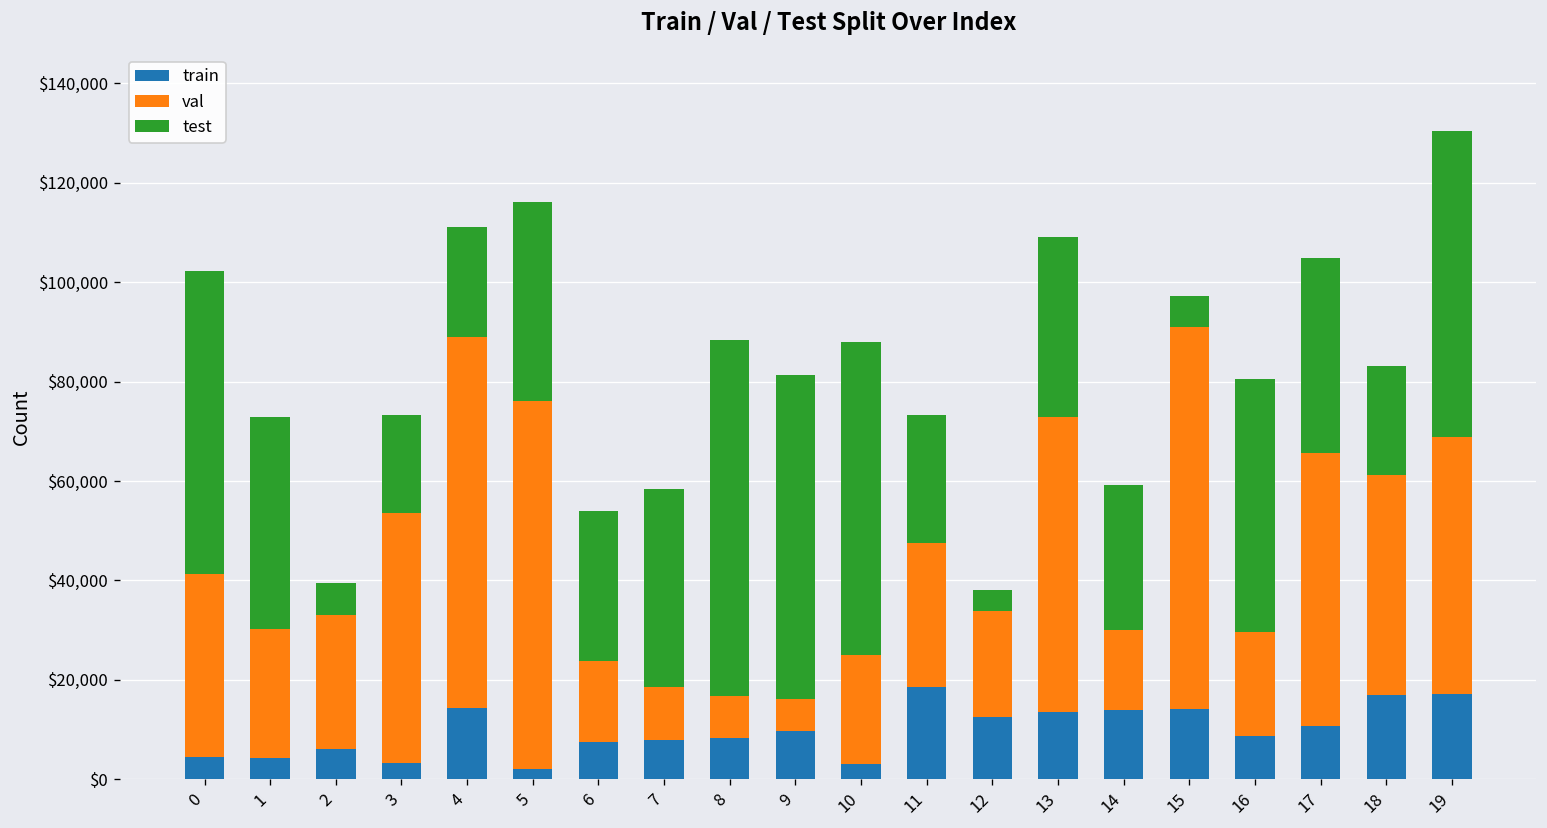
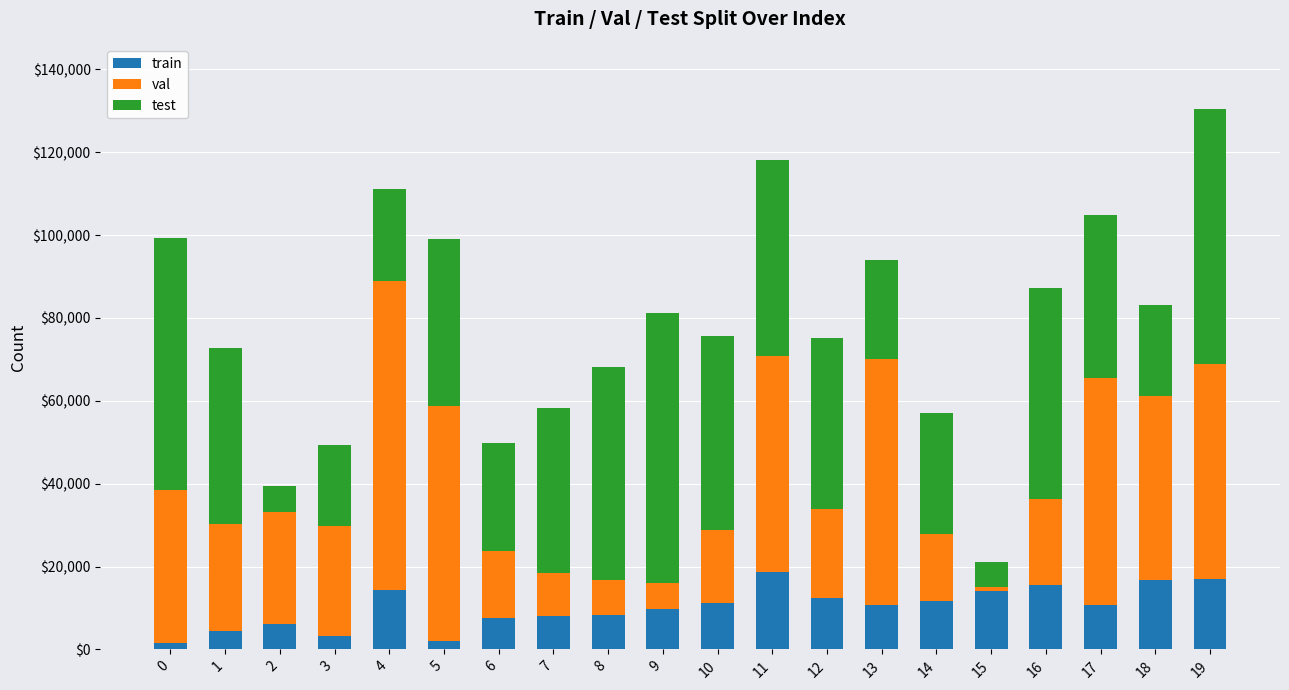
  {
    "train": {
-     "0": "$5,000",
+     "0": "$2,000",
      "1": "$4,000",
      "2": "$6,000",
      "3": "$3,000",
      "4": "$14,000",
      "5": "$2,000",
      "6": "$7,000",
      "7": "$8,000",
      "8": "$8,000",
      "9": "$10,000",
-     "10": "$3,000",
+     "10": "$11,000",
      "11": "$19,000",
      "12": "$12,000",
-     "13": "$14,000",
-     "14": "$14,000",
+     "13": "$11,000",
+     "14": "$12,000",
      "15": "$14,000",
-     "16": "$9,000",
+     "16": "$15,000",
      "17": "$11,000",
      "18": "$17,000",
      "19": "$17,000"
    },
    "val": {
      "0": "$37,000",
      "1": "$26,000",
      "2": "$27,000",
-     "3": "$50,000",
+     "3": "$27,000",
      "4": "$75,000",
-     "5": "$74,000",
+     "5": "$57,000",
      "6": "$16,000",
      "7": "$11,000",
      "8": "$9,000",
      "9": "$6,000",
-     "10": "$22,000",
-     "11": "$29,000",
+     "10": "$18,000",
+     "11": "$52,000",
      "12": "$21,000",
      "13": "$59,000",
      "14": "$16,000",
-     "15": "$77,000",
+     "15": "$1,000",
      "16": "$21,000",
      "17": "$55,000",
      "18": "$44,000",
      "19": "$52,000"
    },
    "test": {
      "0": "$61,000",
      "1": "$43,000",
      "2": "$6,000",
      "3": "$20,000",
      "4": "$22,000",
      "5": "$40,000",
-     "6": "$30,000",
+     "6": "$26,000",
      "7": "$40,000",
-     "8": "$71,000",
+     "8": "$51,000",
      "9": "$65,000",
-     "10": "$63,000",
-     "11": "$26,000",
-     "12": "$4,000",
-     "13": "$36,000",
+     "10": "$47,000",
+     "11": "$47,000",
+     "12": "$41,000",
+     "13": "$24,000",
      "14": "$29,000",
      "15": "$6,000",
      "16": "$51,000",
      "17": "$39,000",
      "18": "$22,000",
      "19": "$61,000"
    }
  }
